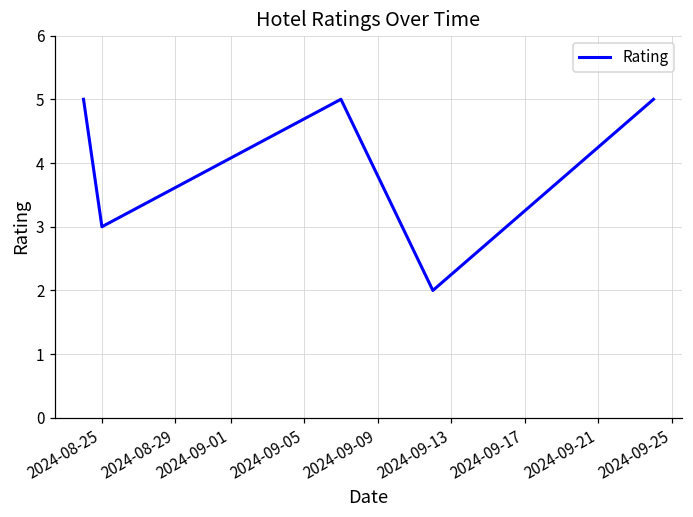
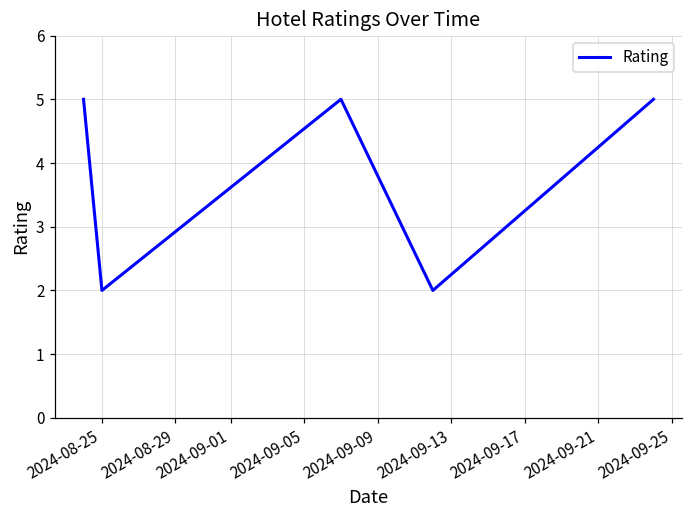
  {
-   "2024-08-25": 3
+   "2024-08-25": 2
  }
